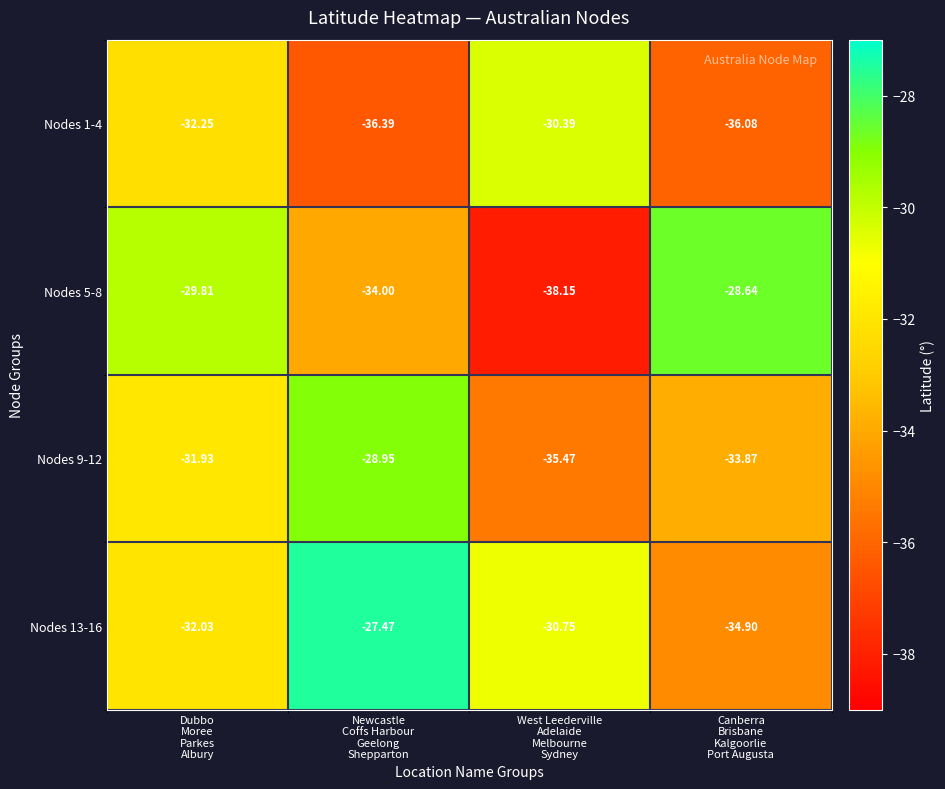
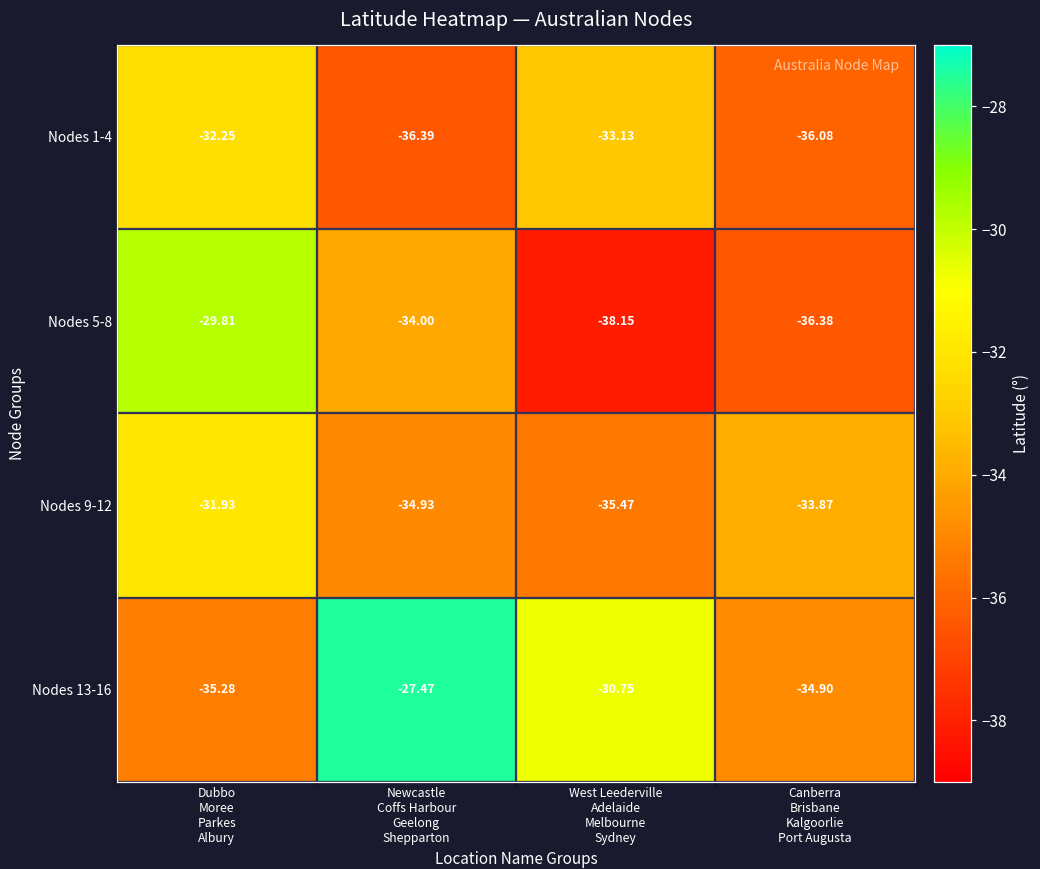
  {
    "Nodes 1-4": {
      "Dubbo Moree Parkes Albury": -32.25,
      "Newcastle Coffs Harbour Geelong Shepparton": -36.39,
-     "West Leederville Adelaide Melbourne Sydney": -30.39
+     "West Leederville Adelaide Melbourne Sydney": -33.13
    },
    "Nodes 5-8": {
      "Dubbo Moree Parkes Albury": -29.81,
      "Newcastle Coffs Harbour Geelong Shepparton": -34.00,
      "West Leederville Adelaide Melbourne Sydney": -38.15,
-     "Canberra Brisbane Kalgoorlie Port Augusta": -28.64
+     "Canberra Brisbane Kalgoorlie Port Augusta": -36.38
    },
    "Nodes 9-12": {
      "Dubbo Moree Parkes Albury": -31.93,
-     "Newcastle Coffs Harbour Geelong Shepparton": -28.95,
+     "Newcastle Coffs Harbour Geelong Shepparton": -34.93,
      "West Leederville Adelaide Melbourne Sydney": -35.47,
      "Canberra Brisbane Kalgoorlie Port Augusta": -33.87
    },
    "Nodes 13-16": {
-     "Dubbo Moree Parkes Albury": -32.03,
+     "Dubbo Moree Parkes Albury": -35.28,
      "Newcastle Coffs Harbour Geelong Shepparton": -27.47,
      "West Leederville Adelaide Melbourne Sydney": -30.75,
      "Canberra Brisbane Kalgoorlie Port Augusta": -34.90
    }
  }
